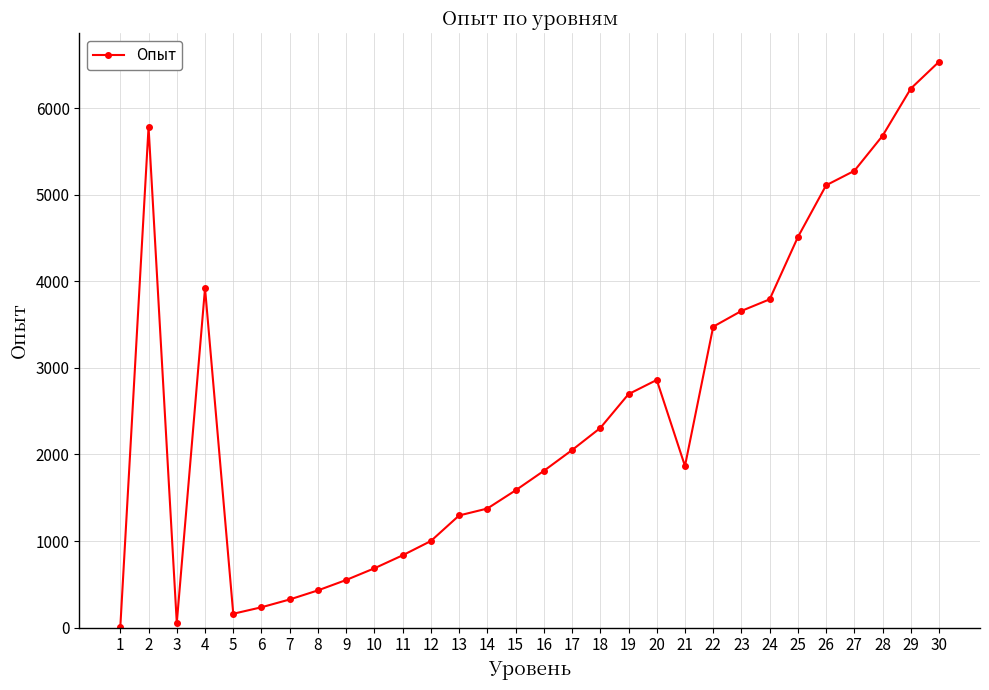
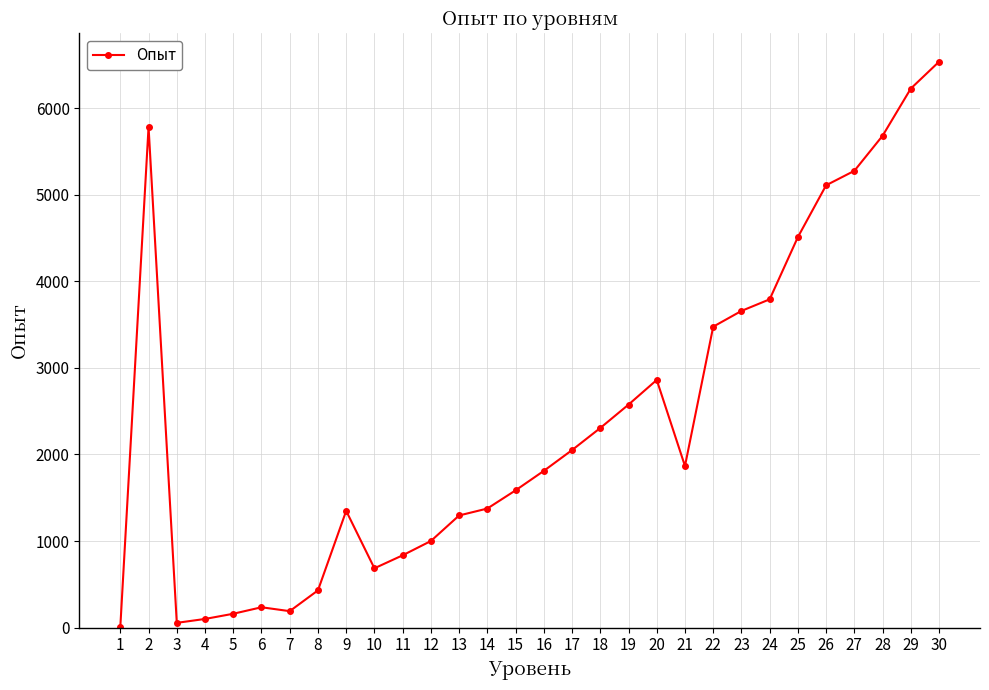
  {
    "1": 0,
    "2": 5800,
    "3": 100,
-   "4": 3900,
+   "4": 100,
    "5": 200,
    "6": 200,
-   "7": 300,
+   "7": 200,
    "8": 400,
-   "9": 600,
+   "9": 1300,
    "10": 700,
    "11": 800,
    "12": 1000,
    "13": 1300,
    "14": 1400,
    "15": 1600,
    "16": 1800,
    "17": 2100,
    "18": 2300,
-   "19": 2700,
+   "19": 2600,
    "20": 2900,
    "21": 1900,
    "22": 3500,
    "23": 3700,
    "24": 3800,
    "25": 4500,
    "26": 5100,
    "27": 5300,
    "28": 5700,
    "29": 6200,
    "30": 6500
  }
